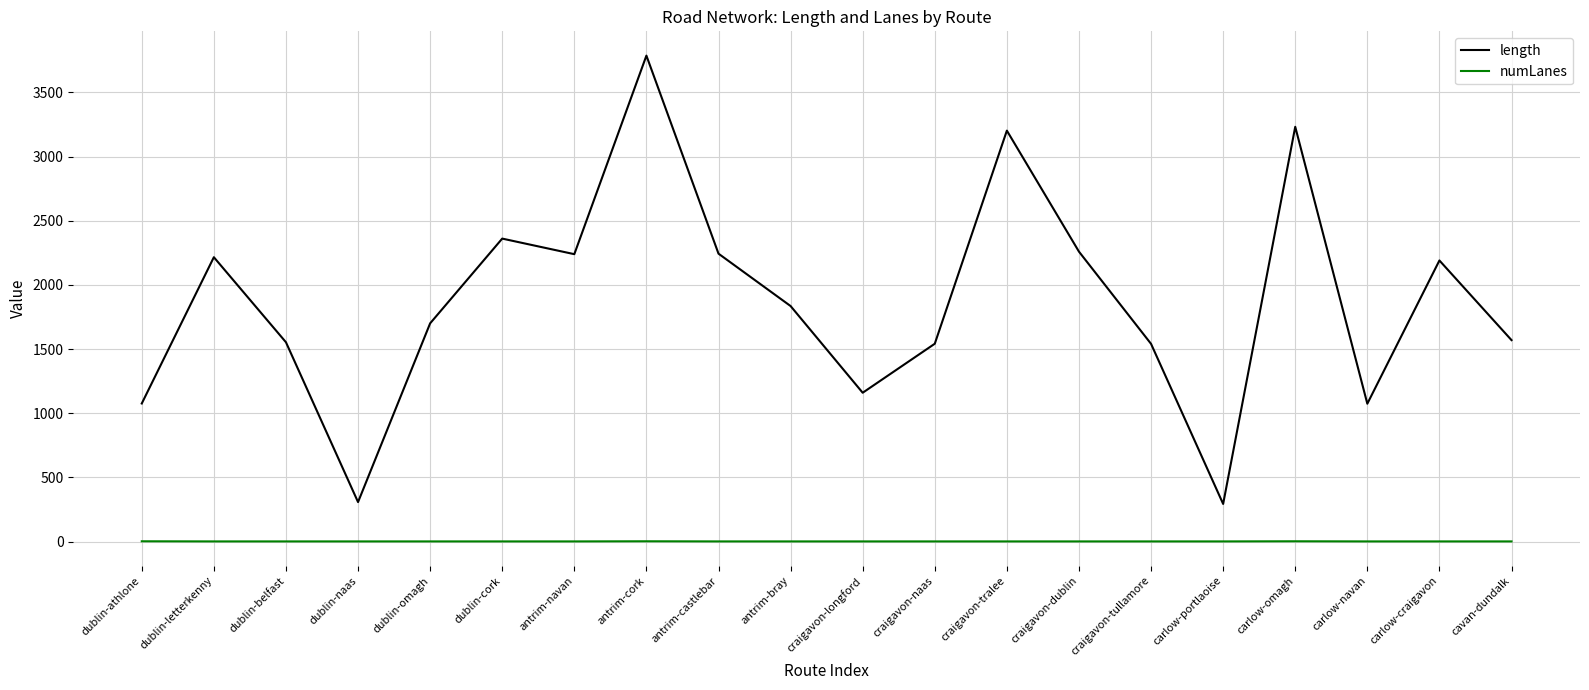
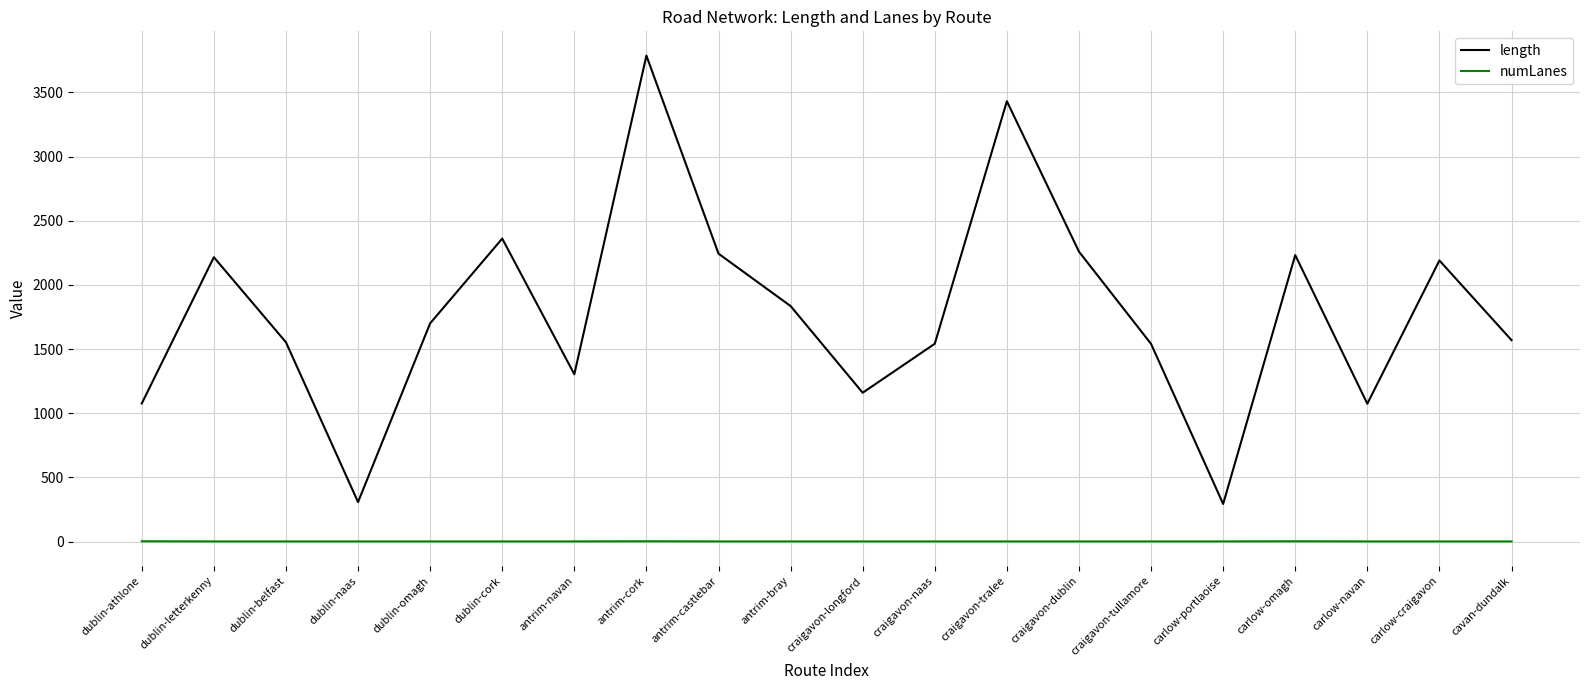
  {
    "length": {
      "dublin-athlone": 1080,
      "dublin-letterkenny": 2220,
      "dublin-belfast": 1550,
      "dublin-naas": 310,
      "dublin-omagh": 1700,
      "dublin-cork": 2360,
-     "antrim-navan": 2240,
+     "antrim-navan": 1300,
      "antrim-cork": 3790,
      "antrim-castlebar": 2240,
      "antrim-bray": 1830,
      "craigavon-longford": 1160,
      "craigavon-naas": 1540,
-     "craigavon-tralee": 3200,
+     "craigavon-tralee": 3430,
      "craigavon-dublin": 2260,
      "craigavon-tullamore": 1540,
      "carlow-portlaoise": 290,
-     "carlow-omagh": 3230,
+     "carlow-omagh": 2230,
      "carlow-navan": 1070,
      "carlow-craigavon": 2190,
      "cavan-dundalk": 1570
    },
    "numLanes": {
      "dublin-athlone": 0,
      "dublin-letterkenny": 0,
      "dublin-belfast": 0,
      "dublin-naas": 0,
      "dublin-omagh": 0,
      "dublin-cork": 0,
      "antrim-navan": 0,
      "antrim-cork": 0,
      "antrim-castlebar": 0,
      "antrim-bray": 0,
      "craigavon-longford": 0,
      "craigavon-naas": 0,
      "craigavon-tralee": 0,
      "craigavon-dublin": 0,
      "craigavon-tullamore": 0,
      "carlow-portlaoise": 0,
      "carlow-omagh": 0,
      "carlow-navan": 0,
      "carlow-craigavon": 0,
      "cavan-dundalk": 0
    }
  }
